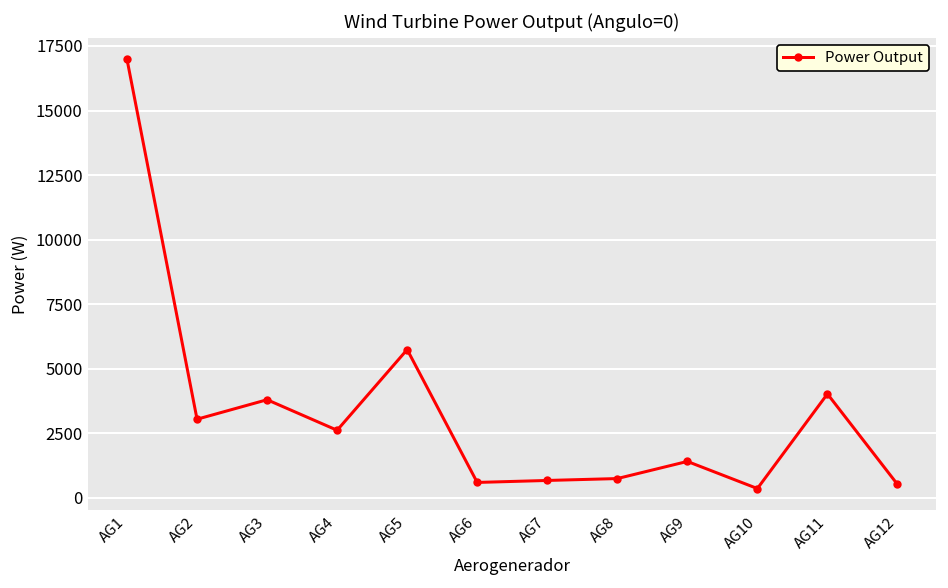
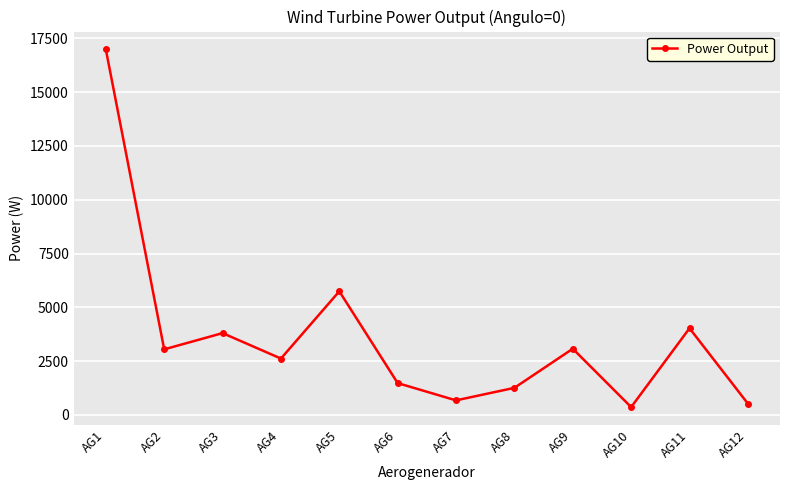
  {
    "AG1": 17000,
    "AG2": 3000,
    "AG3": 3800,
    "AG4": 2600,
    "AG5": 5700,
-   "AG6": 600,
+   "AG6": 1500,
    "AG7": 700,
-   "AG8": 700,
-   "AG9": 1400,
+   "AG8": 1300,
+   "AG9": 3100,
    "AG10": 400,
    "AG11": 4000,
    "AG12": 500
  }
